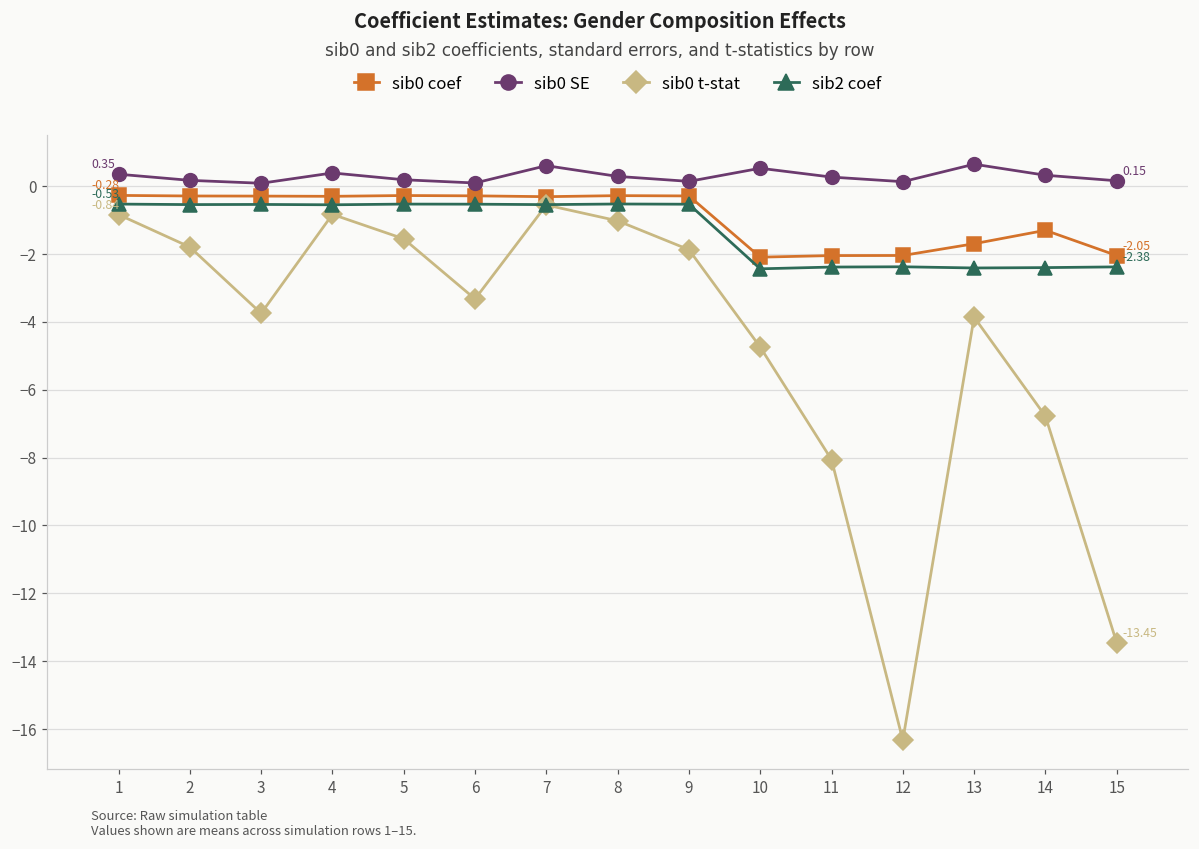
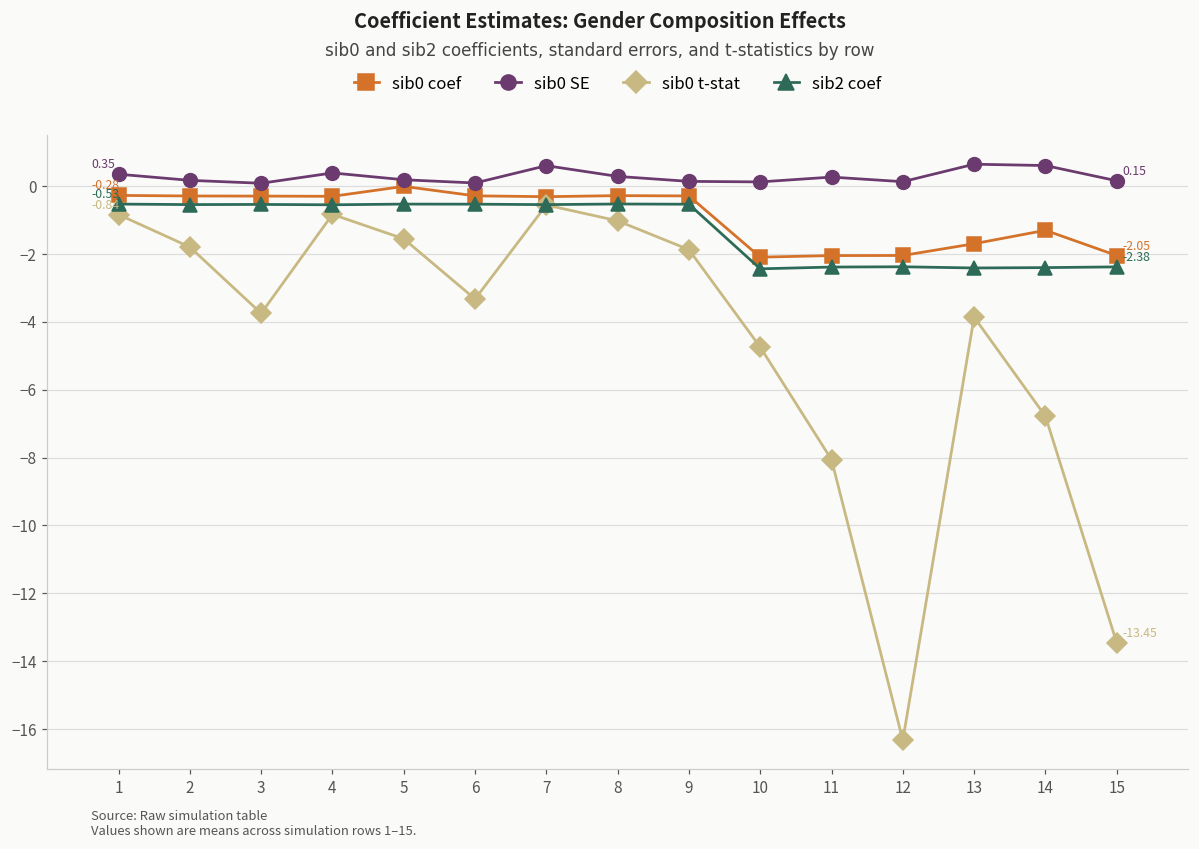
  {
    "sib0 coef": {
      "2": -0.3,
      "3": -0.3,
      "4": -0.3,
-     "5": -0.3,
+     "5": 0.0,
      "6": -0.3,
      "7": -0.3,
      "8": -0.3,
      "9": -0.3,
      "10": -2.1,
      "11": -2.1,
      "12": -2.0,
      "13": -1.7,
      "14": -1.3
    },
    "sib0 SE": {
      "2": 0.2,
      "3": 0.1,
      "4": 0.4,
      "5": 0.2,
      "6": 0.1,
      "7": 0.6,
      "8": 0.3,
      "9": 0.1,
-     "10": 0.5,
+     "10": 0.1,
      "11": 0.3,
      "12": 0.1,
      "13": 0.6,
-     "14": 0.3
+     "14": 0.6
    },
    "sib0 t-stat": {
      "15": -13.45
    },
    "sib2 coef": {
      "15": -2.38
    }
  }
